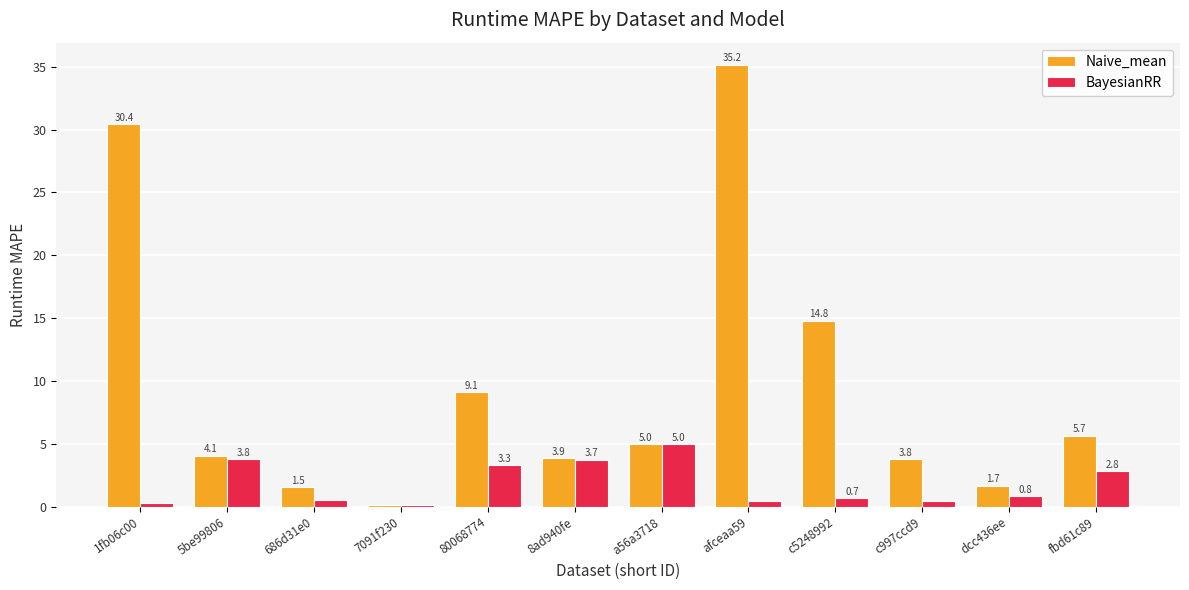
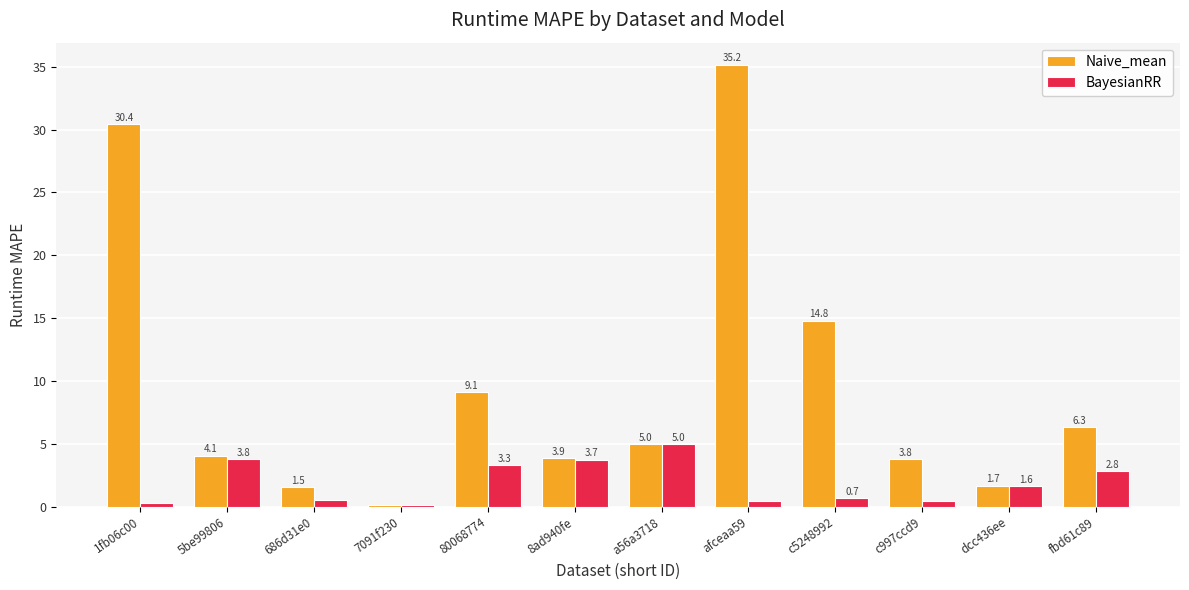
  {
    "Naive_mean": {
      "1fb06c00": 30.4,
      "5be99806": 4.1,
      "686d31e0": 1.5,
      "80068774": 9.1,
      "8ad940fe": 3.9,
      "a56a3718": 5.0,
      "afceaa59": 35.2,
      "c5248992": 14.8,
      "c997ccd9": 3.8,
      "dcc436ee": 1.7,
-     "fbd61c89": 5.7
+     "fbd61c89": 6.3
    },
    "BayesianRR": {
      "5be99806": 3.8,
      "80068774": 3.3,
      "8ad940fe": 3.7,
      "a56a3718": 5.0,
      "c5248992": 0.7,
-     "dcc436ee": 0.8,
+     "dcc436ee": 1.6,
      "fbd61c89": 2.8
    }
  }
